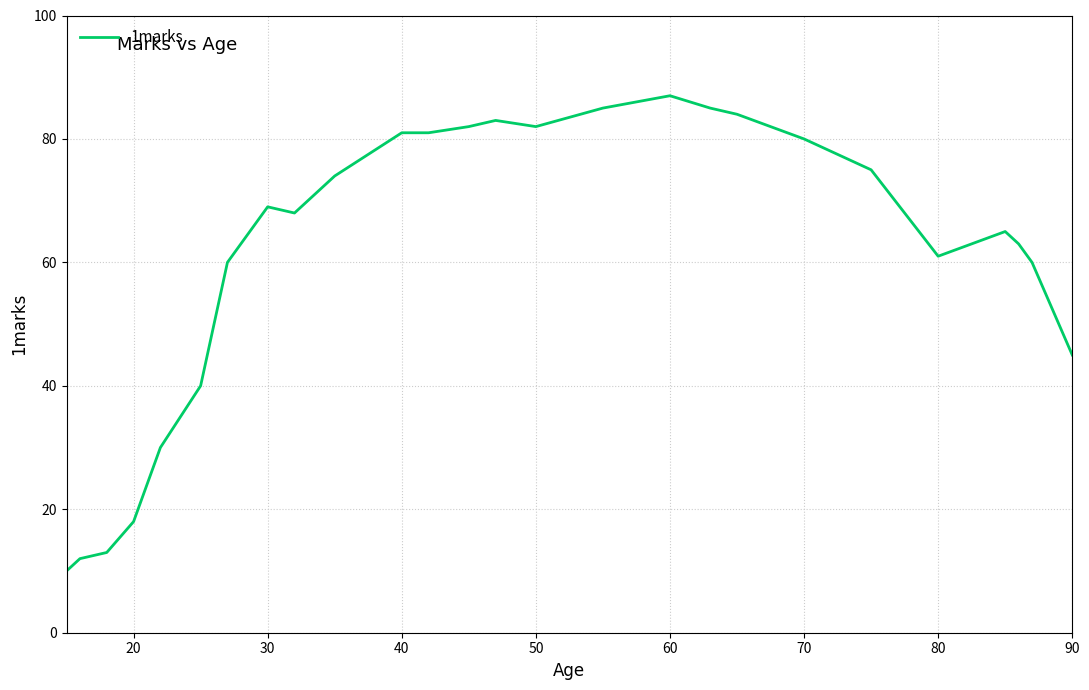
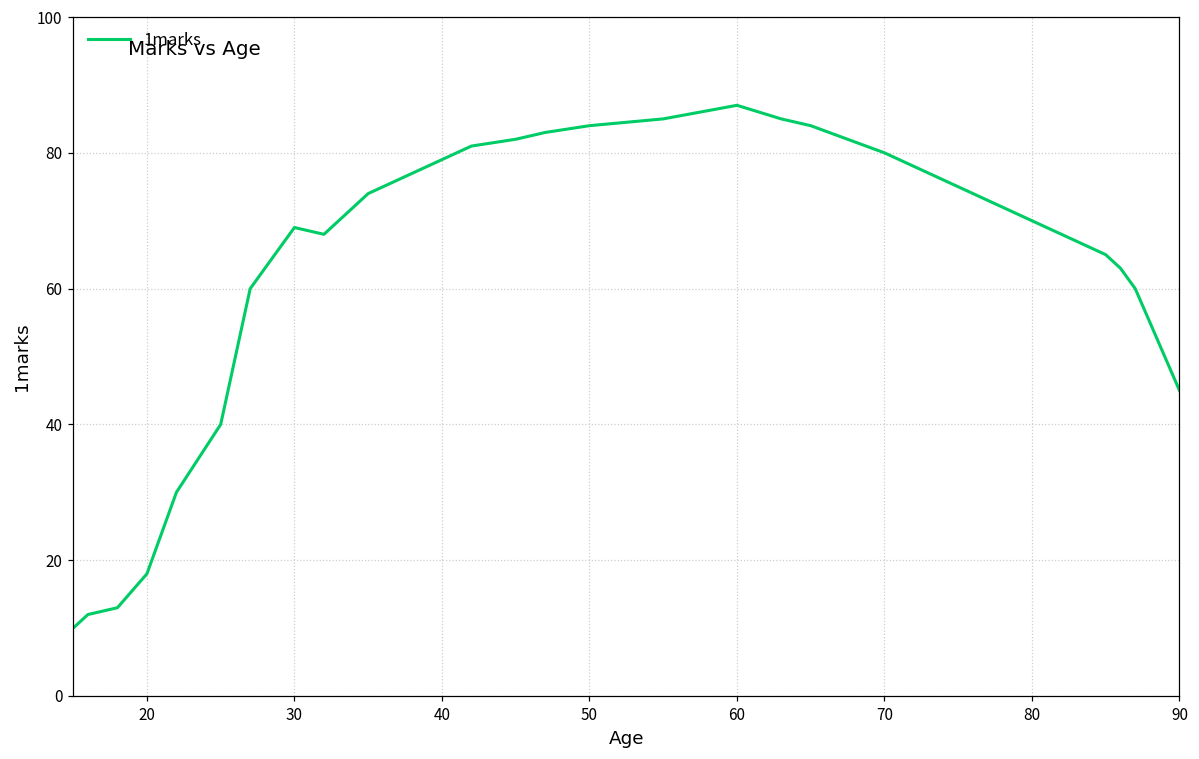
  {
    "20": 18,
    "30": 69,
-   "40": 81,
-   "50": 82,
+   "40": 79,
+   "50": 84,
    "60": 87,
    "70": 80,
-   "80": 61,
+   "80": 70,
    "90": 45
  }
